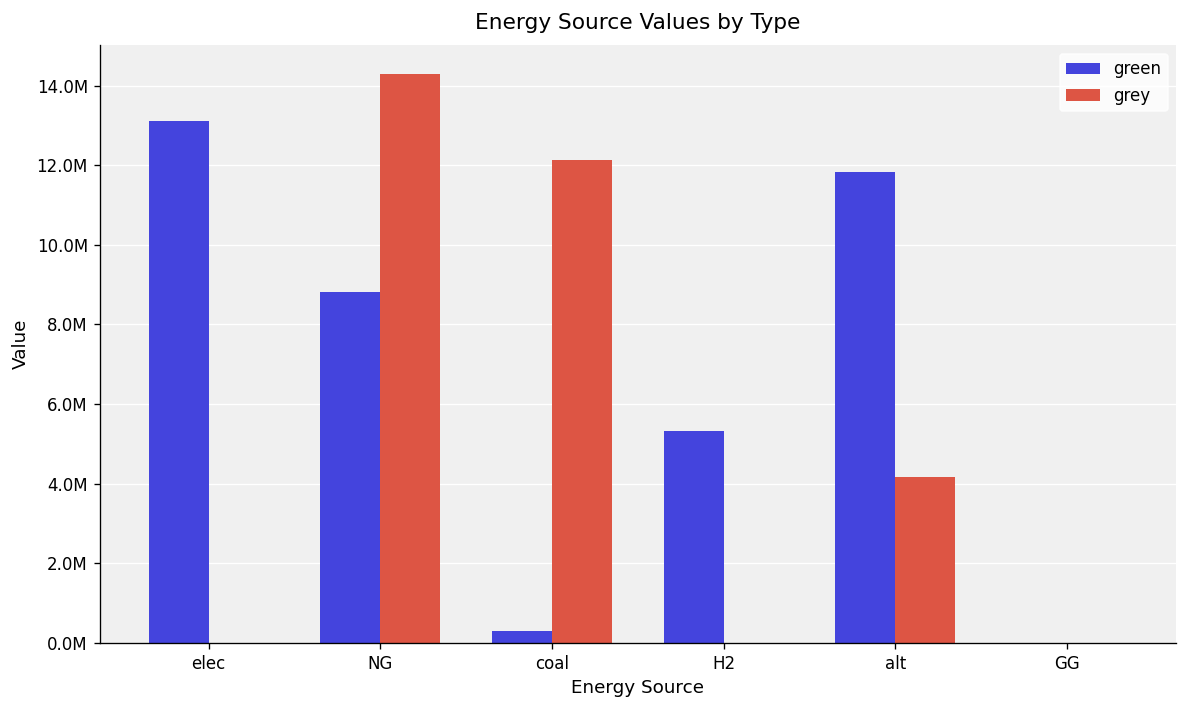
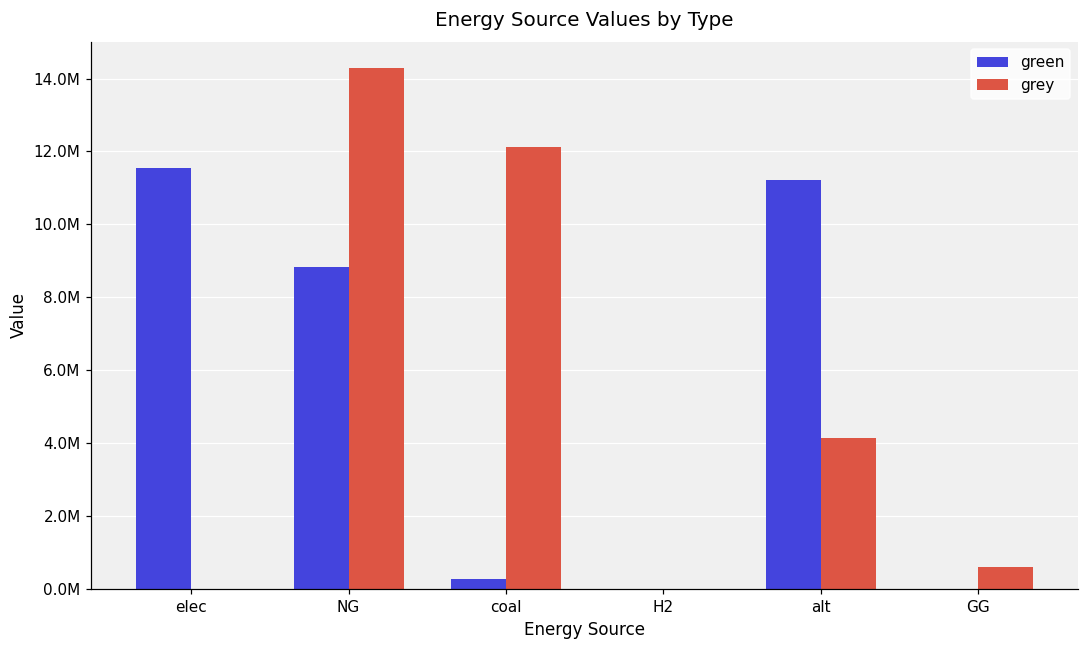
  {
    "green": {
-     "elec": 13100000,
+     "elec": 11600000,
      "NG": 8800000,
      "coal": 300000,
-     "H2": 5300000,
-     "alt": 11800000,
+     "H2": 0,
+     "alt": 11200000,
      "GG": 0
    },
    "grey": {
      "elec": 0,
      "NG": 14300000,
      "coal": 12100000,
      "H2": 0,
      "alt": 4200000,
-     "GG": 0
+     "GG": 600000
    }
  }
